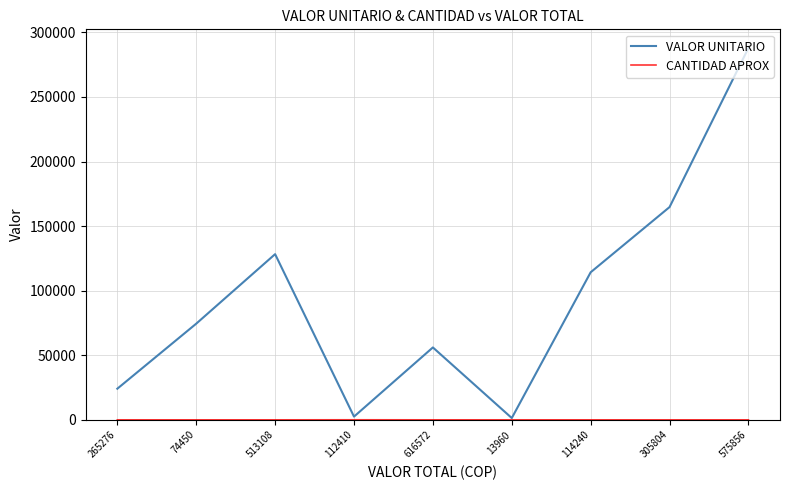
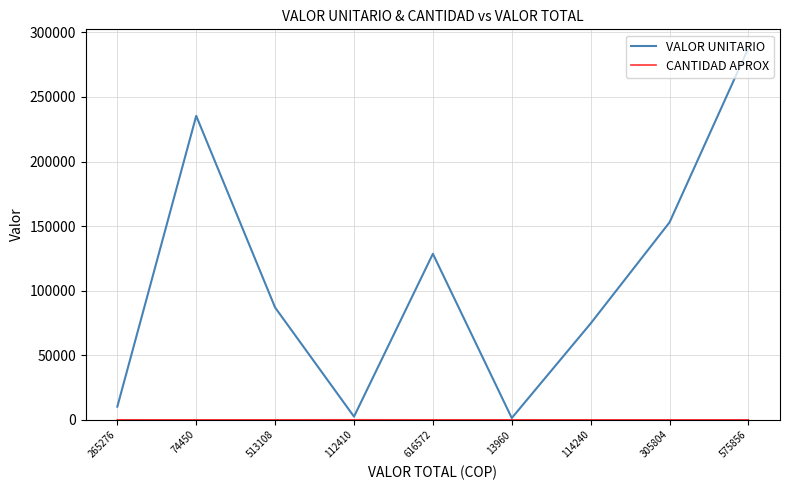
  {
    "VALOR UNITARIO": {
-     "265276": 24000,
-     "74450": 74000,
-     "513108": 128000,
+     "265276": 10000,
+     "74450": 235000,
+     "513108": 87000,
      "112410": 2000,
-     "616572": 56000,
-     "114240": 114000,
-     "305804": 165000
+     "616572": 129000,
+     "114240": 75000,
+     "305804": 153000
    },
    "CANTIDAD APROX": {
      "265276": 0,
      "74450": 0,
      "513108": 0,
      "112410": 0,
      "616572": 0,
      "114240": 0,
      "305804": 0,
      "575856": 0
    }
  }
